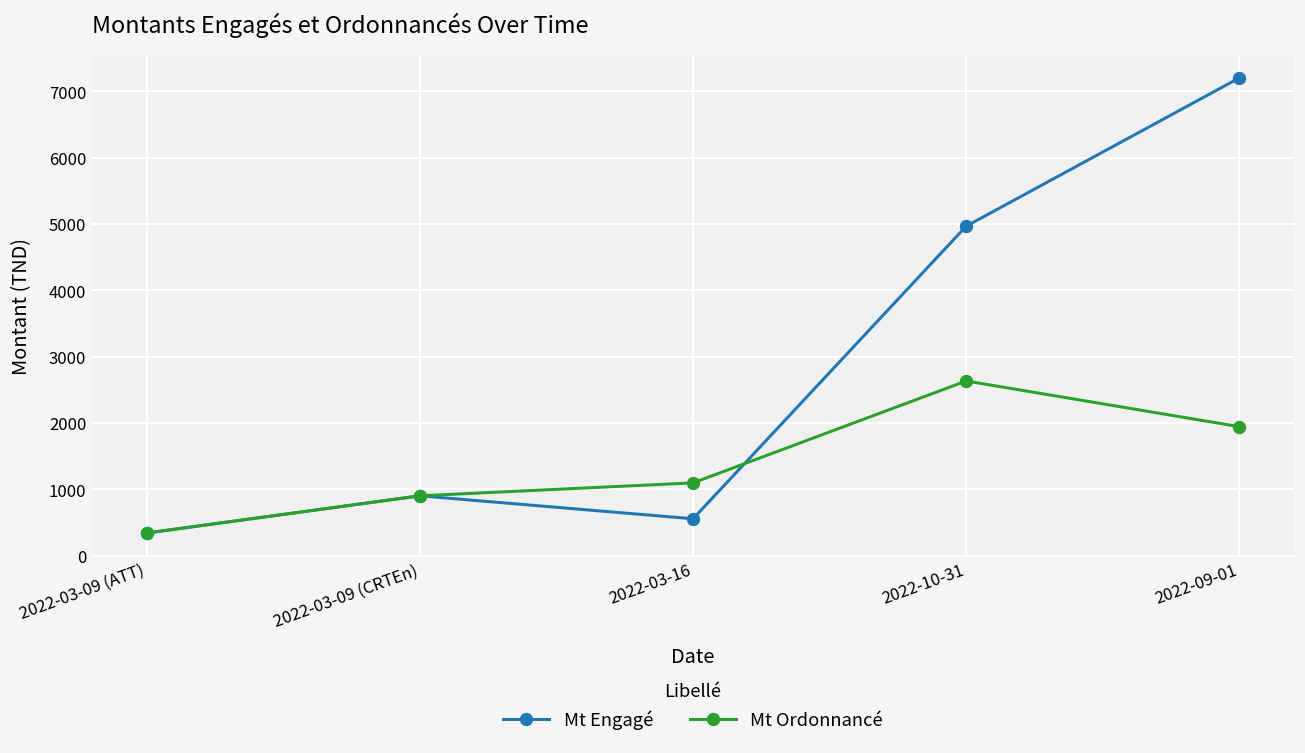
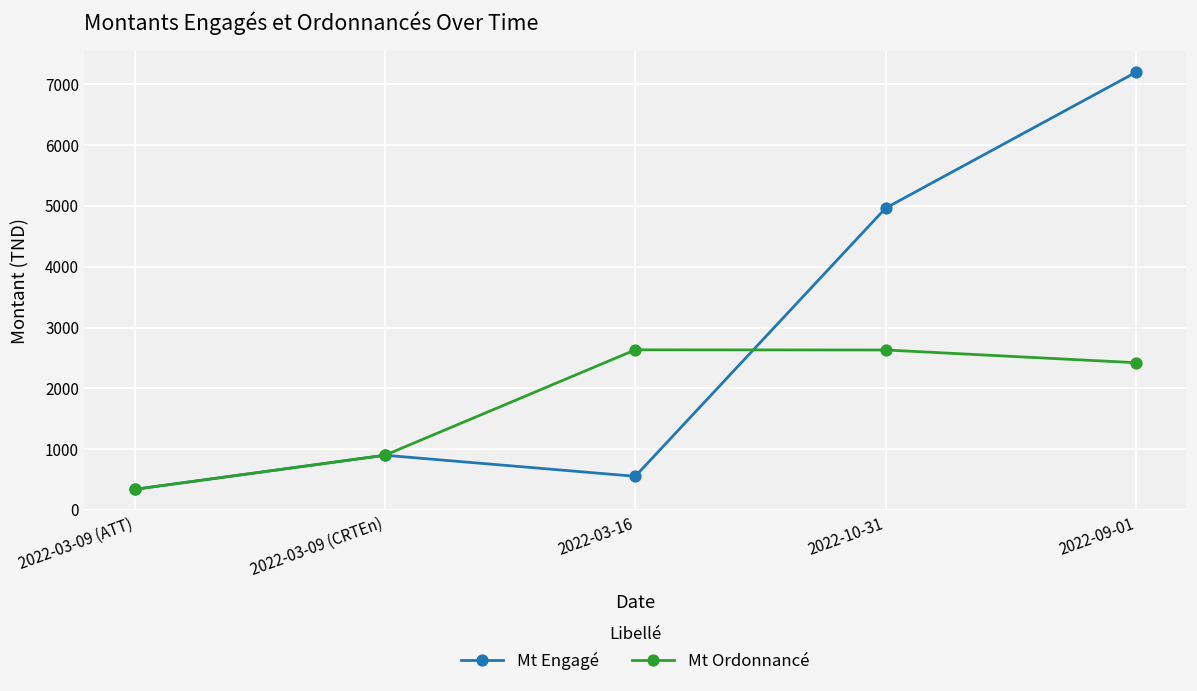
  {
    "Mt Engagé": {
      "2022-03-16": 600,
      "2022-10-31": 5000,
      "2022-09-01": 7200
    },
    "Mt Ordonnancé": {
-     "2022-03-16": 1100,
+     "2022-03-16": 2600,
      "2022-10-31": 2600,
-     "2022-09-01": 1900
+     "2022-09-01": 2400
    }
  }
